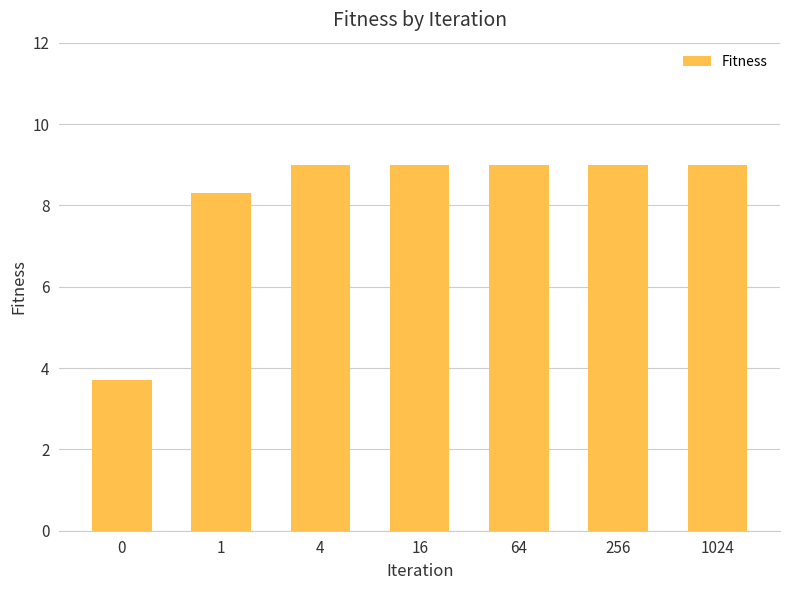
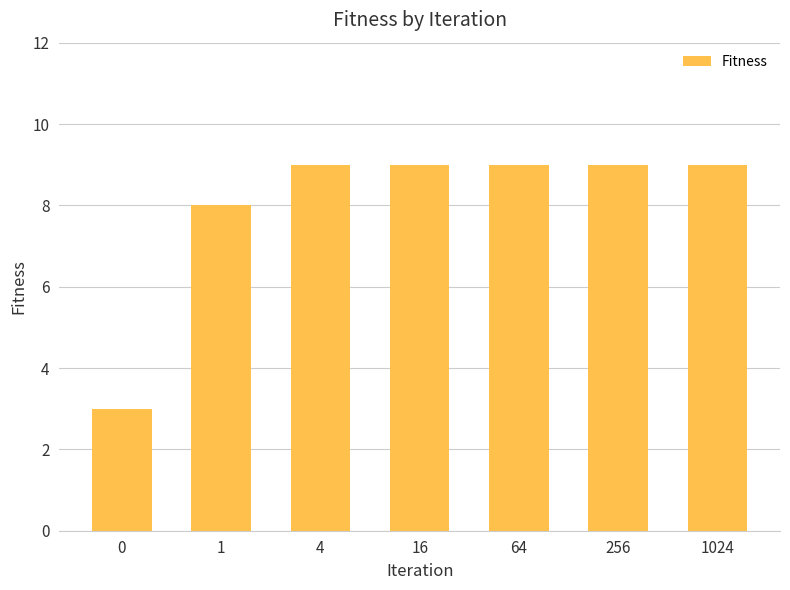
  {
-   "0": 3.7,
-   "1": 8.3,
+   "0": 3.0,
+   "1": 8.0,
    "4": 9.0,
    "16": 9.0,
    "64": 9.0,
    "256": 9.0,
    "1024": 9.0
  }
